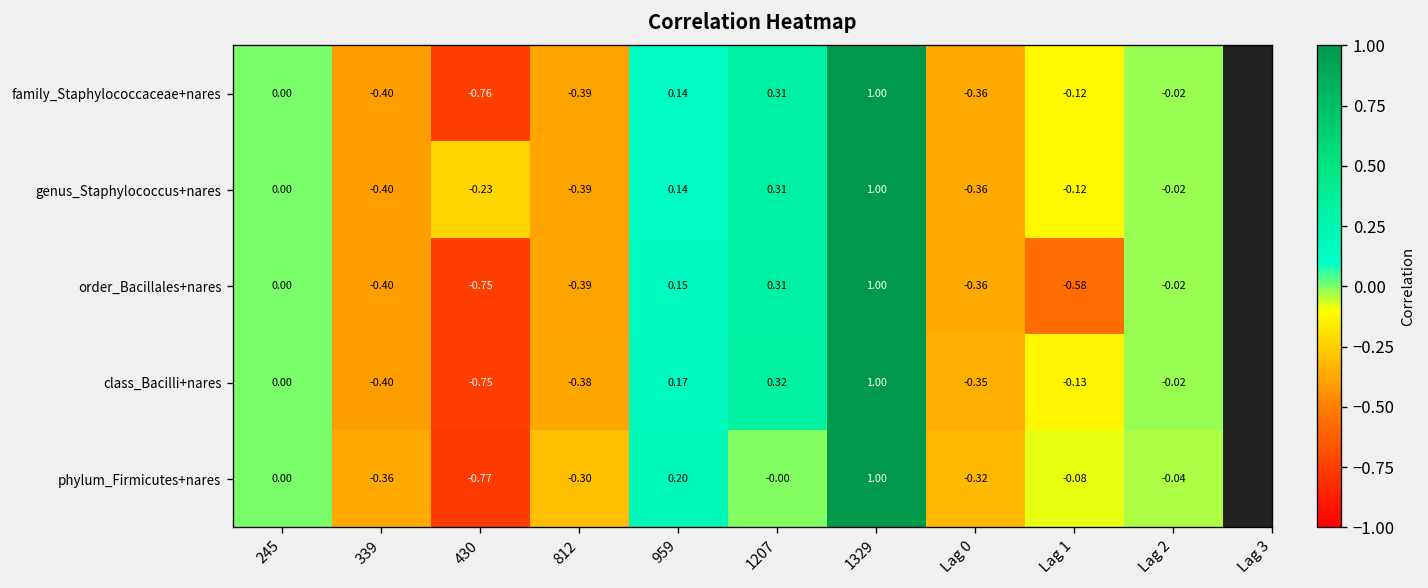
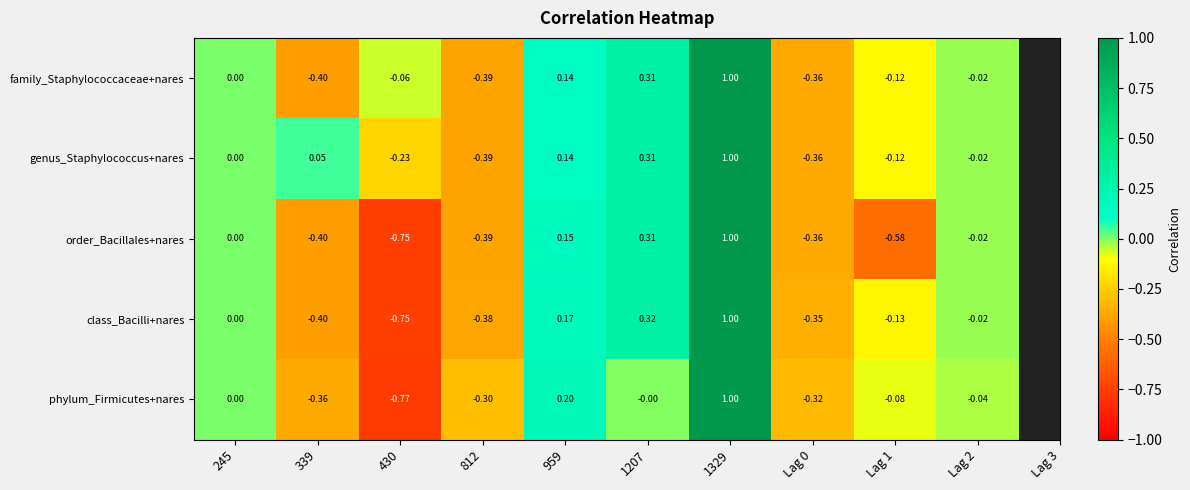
  {
    "family_Staphylococcaceae+nares": {
      "245": 0.00,
      "339": -0.40,
-     "430": -0.76,
+     "430": -0.06,
      "812": -0.39,
      "959": 0.14,
      "1207": 0.31,
      "1329": 1.00,
      "Lag 0": -0.36,
      "Lag 1": -0.12,
      "Lag 2": -0.02
    },
    "genus_Staphylococcus+nares": {
      "245": 0.00,
-     "339": -0.40,
+     "339": 0.05,
      "430": -0.23,
      "812": -0.39,
      "959": 0.14,
      "1207": 0.31,
      "1329": 1.00,
      "Lag 0": -0.36,
      "Lag 1": -0.12,
      "Lag 2": -0.02
    },
    "order_Bacillales+nares": {
      "245": 0.00,
      "339": -0.40,
      "430": -0.75,
      "812": -0.39,
      "959": 0.15,
      "1207": 0.31,
      "1329": 1.00,
      "Lag 0": -0.36,
      "Lag 1": -0.58,
      "Lag 2": -0.02
    },
    "class_Bacilli+nares": {
      "245": 0.00,
      "339": -0.40,
      "430": -0.75,
      "812": -0.38,
      "959": 0.17,
      "1207": 0.32,
      "1329": 1.00,
      "Lag 0": -0.35,
      "Lag 1": -0.13,
      "Lag 2": -0.02
    },
    "phylum_Firmicutes+nares": {
      "245": 0.00,
      "339": -0.36,
      "430": -0.77,
      "812": -0.30,
      "959": 0.20,
      "1207": -0.00,
      "1329": 1.00,
      "Lag 0": -0.32,
      "Lag 1": -0.08,
      "Lag 2": -0.04
    }
  }
